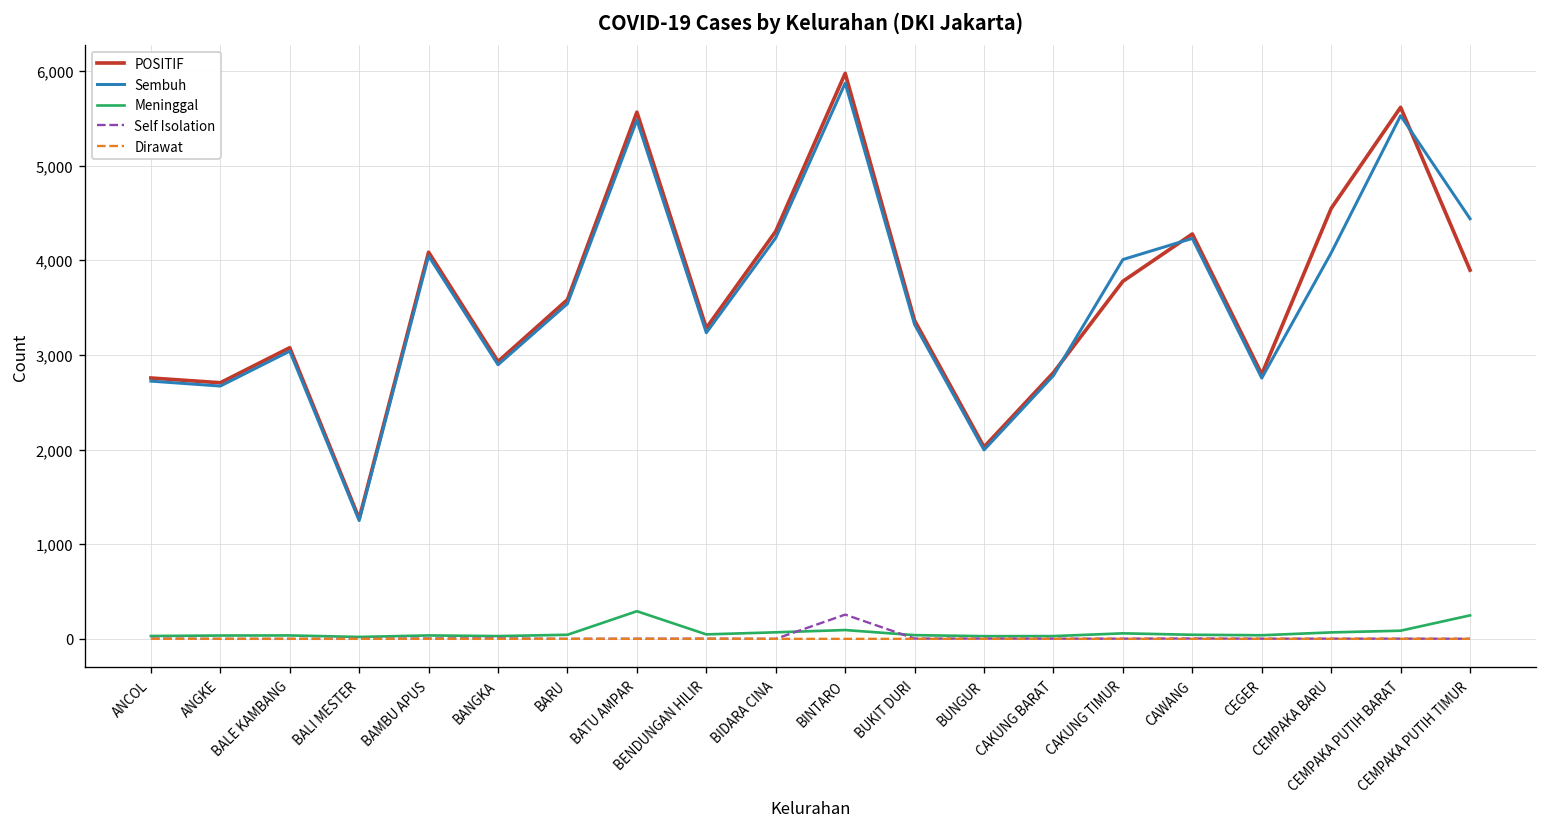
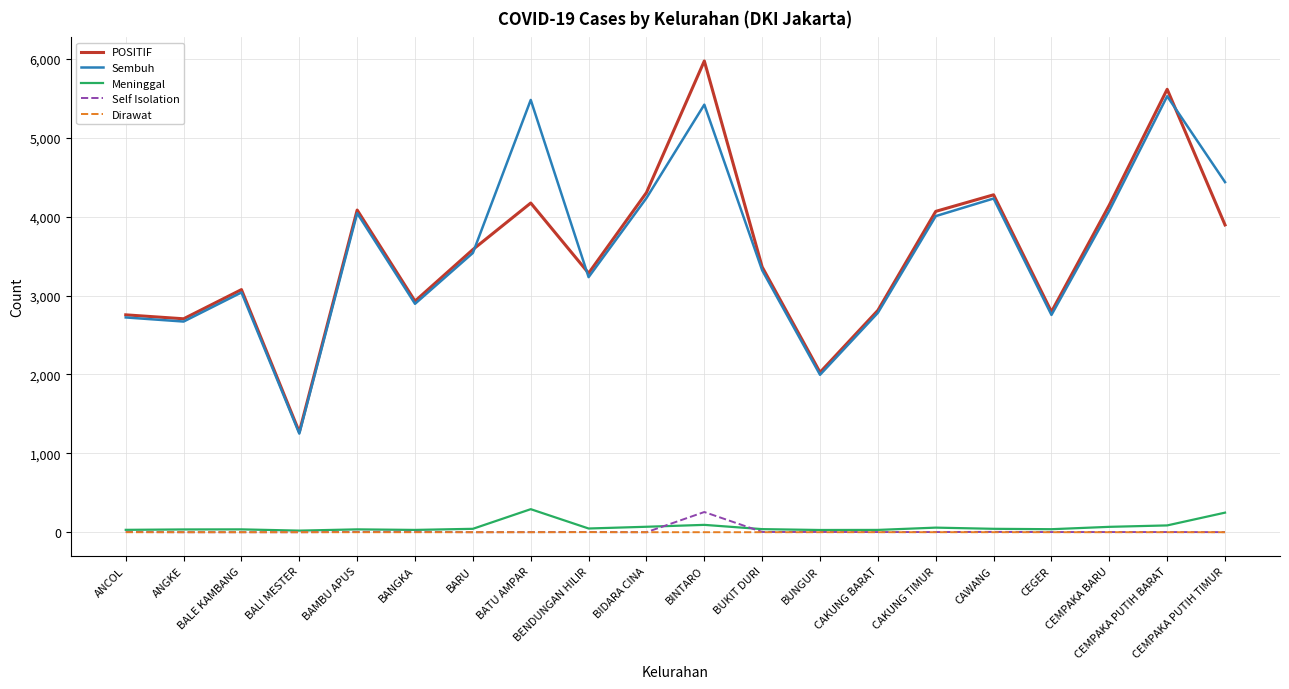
  {
    "POSITIF": {
      "ANCOL": "2,800",
      "ANGKE": "2,700",
      "BALE KAMBANG": "3,100",
      "BAMBU APUS": "4,100",
      "BANGKA": "2,900",
      "BARU": "3,600",
-     "BATU AMPAR": "5,600",
+     "BATU AMPAR": "4,200",
      "BENDUNGAN HILIR": "3,300",
      "BIDARA CINA": "4,300",
      "BINTARO": "6,000",
      "BUKIT DURI": "3,400",
-     "CAKUNG TIMUR": "3,800",
+     "CAKUNG TIMUR": "4,100",
      "CAWANG": "4,300",
      "CEGER": "2,800",
-     "CEMPAKA BARU": "4,500",
+     "CEMPAKA BARU": "4,100",
      "CEMPAKA PUTIH BARAT": "5,600",
      "CEMPAKA PUTIH TIMUR": "3,900"
    },
    "Sembuh": {
      "ANCOL": "2,700",
      "ANGKE": "2,700",
      "BALE KAMBANG": "3,000",
      "BAMBU APUS": "4,000",
      "BANGKA": "2,900",
      "BARU": "3,500",
      "BATU AMPAR": "5,500",
      "BENDUNGAN HILIR": "3,200",
      "BIDARA CINA": "4,200",
-     "BINTARO": "5,900",
+     "BINTARO": "5,400",
      "BUKIT DURI": "3,300",
      "CAKUNG TIMUR": "4,000",
      "CAWANG": "4,200",
      "CEGER": "2,800",
      "CEMPAKA BARU": "4,100",
      "CEMPAKA PUTIH BARAT": "5,500",
      "CEMPAKA PUTIH TIMUR": "4,400"
    },
    "Meninggal": {
      "ANGKE": "0",
      "BALE KAMBANG": "0",
      "BARU": "0",
      "BATU AMPAR": "300",
      "BENDUNGAN HILIR": "0",
      "BIDARA CINA": "100",
      "BINTARO": "100",
      "BUKIT DURI": "0",
      "CAKUNG TIMUR": "100",
      "CAWANG": "0",
      "CEGER": "0",
      "CEMPAKA BARU": "100",
      "CEMPAKA PUTIH BARAT": "100",
      "CEMPAKA PUTIH TIMUR": "200"
    },
    "Self Isolation": {
      "BINTARO": "300"
    },
    "Dirawat": {
      "BINTARO": "0"
    }
  }
